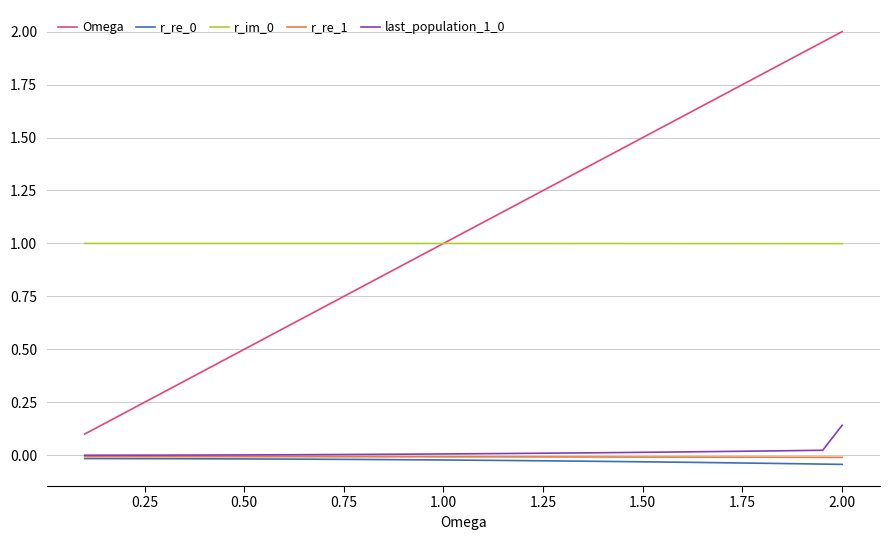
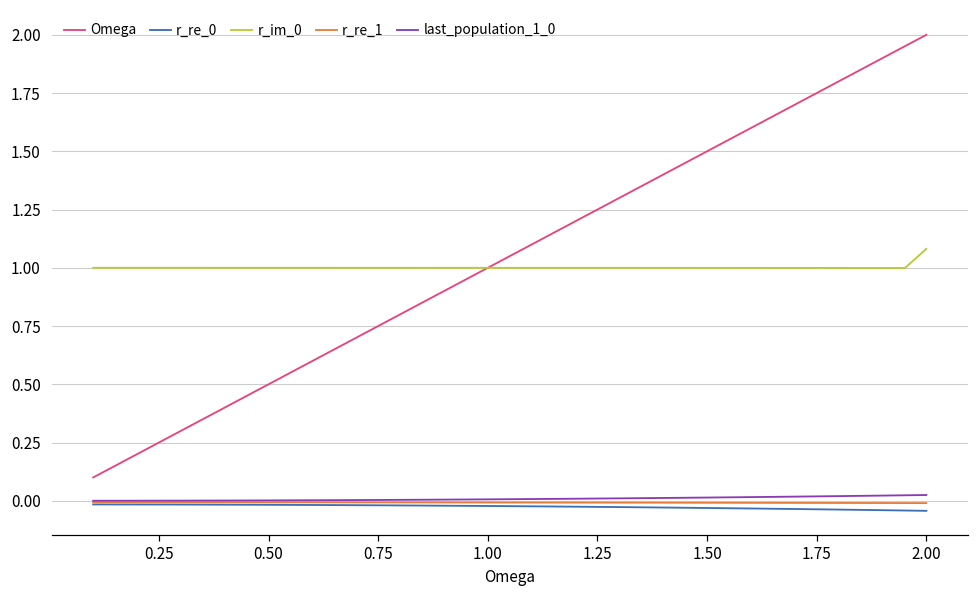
  {
    "Omega": {
      "2.00": 2.00
    },
    "r_re_0": {
      "2.00": -0.04
    },
    "r_im_0": {
-     "2.00": 1.00
+     "2.00": 1.08
    },
    "r_re_1": {
      "2.00": -0.01
    },
    "last_population_1_0": {
-     "2.00": 0.14
+     "2.00": 0.02
    }
  }
